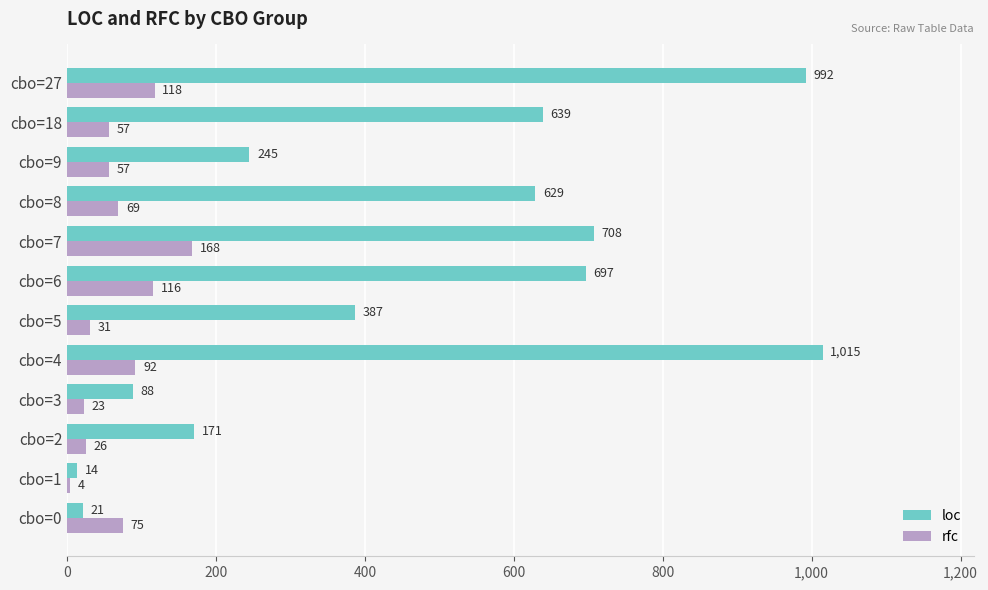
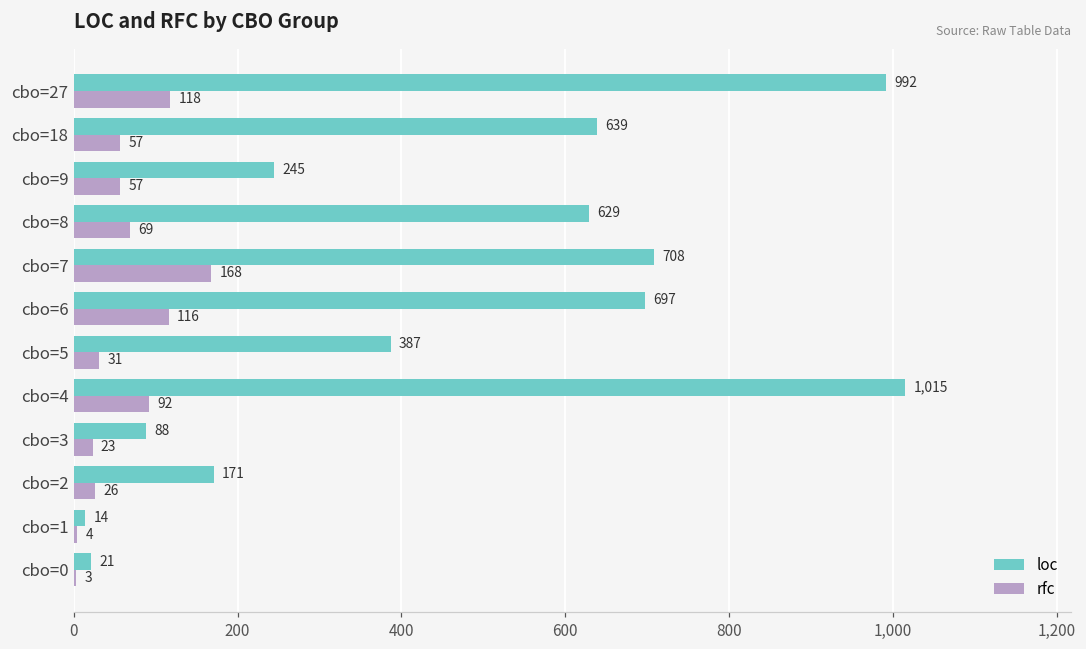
  {
    "loc": {
      "cbo=27": "992",
      "cbo=18": "639",
      "cbo=9": "245",
      "cbo=8": "629",
      "cbo=7": "708",
      "cbo=6": "697",
      "cbo=5": "387",
      "cbo=4": "1,015",
      "cbo=3": "88",
      "cbo=2": "171",
      "cbo=1": "14",
      "cbo=0": "21"
    },
    "rfc": {
      "cbo=27": "118",
      "cbo=18": "57",
      "cbo=9": "57",
      "cbo=8": "69",
      "cbo=7": "168",
      "cbo=6": "116",
      "cbo=5": "31",
      "cbo=4": "92",
      "cbo=3": "23",
      "cbo=2": "26",
      "cbo=1": "4",
-     "cbo=0": "75"
+     "cbo=0": "3"
    }
  }
